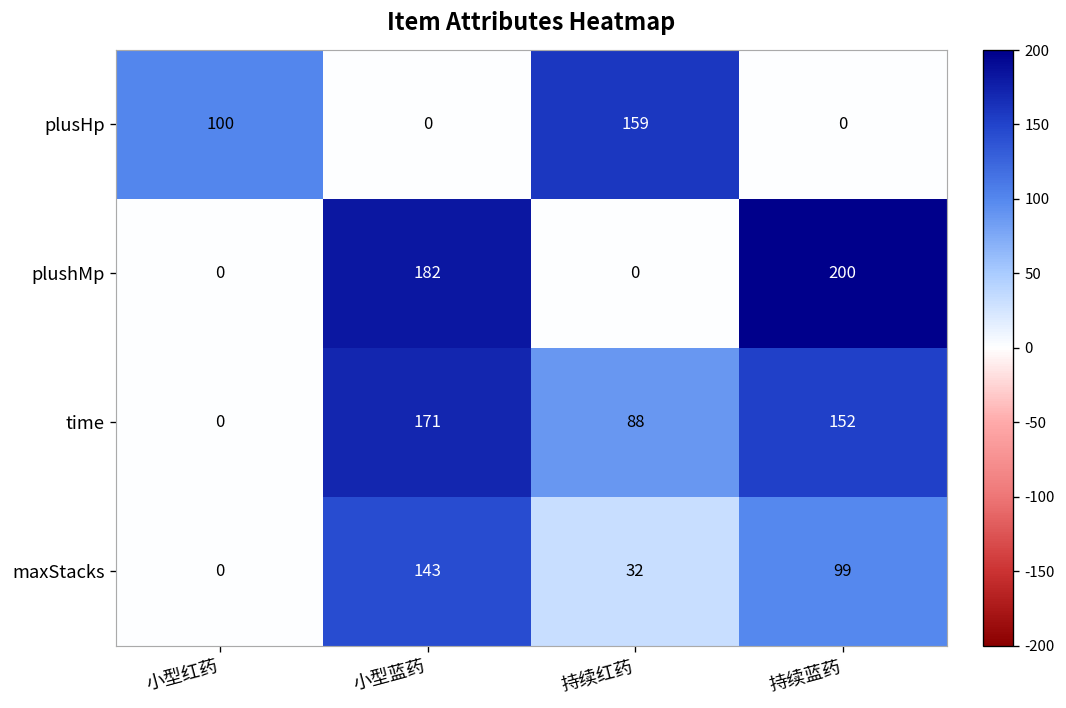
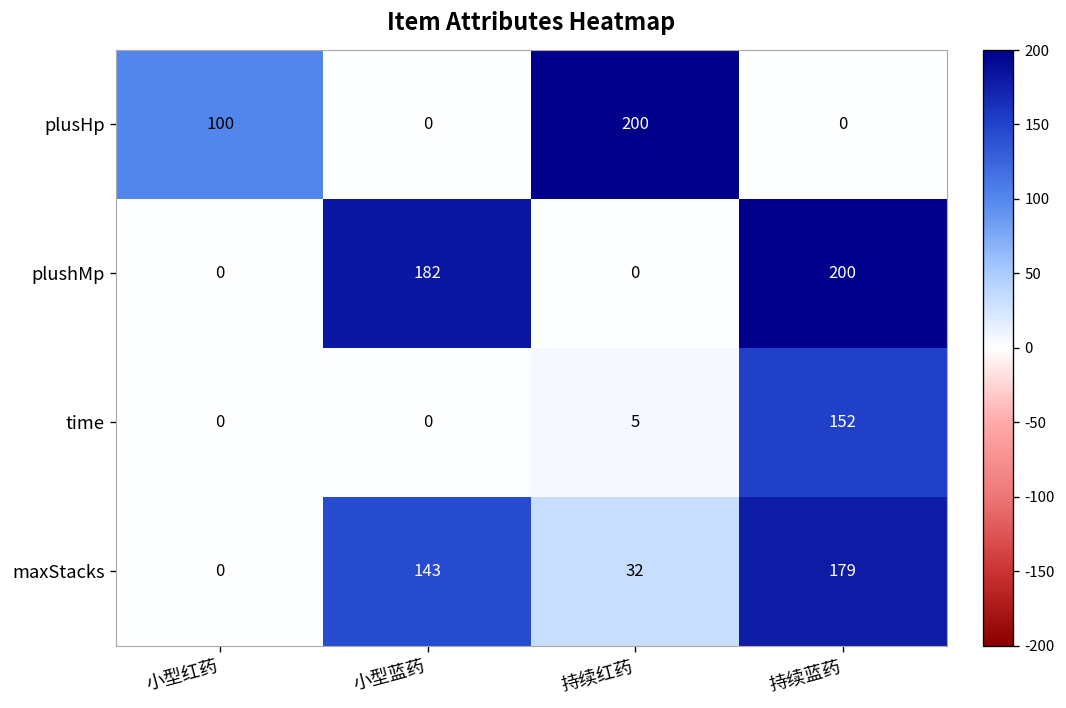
  {
    "plusHp": {
      "小型红药": 100,
      "小型蓝药": 0,
-     "持续红药": 159,
+     "持续红药": 200,
      "持续蓝药": 0
    },
    "plushMp": {
      "小型红药": 0,
      "小型蓝药": 182,
      "持续红药": 0,
      "持续蓝药": 200
    },
    "time": {
      "小型红药": 0,
-     "小型蓝药": 171,
-     "持续红药": 88,
+     "小型蓝药": 0,
+     "持续红药": 5,
      "持续蓝药": 152
    },
    "maxStacks": {
      "小型红药": 0,
      "小型蓝药": 143,
      "持续红药": 32,
-     "持续蓝药": 99
+     "持续蓝药": 179
    }
  }
